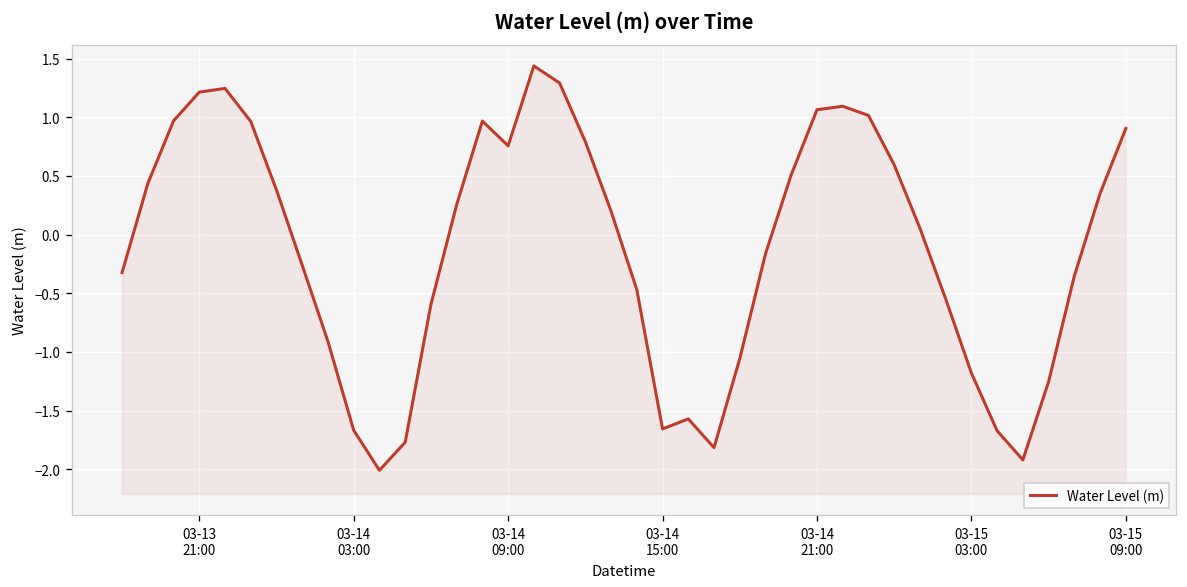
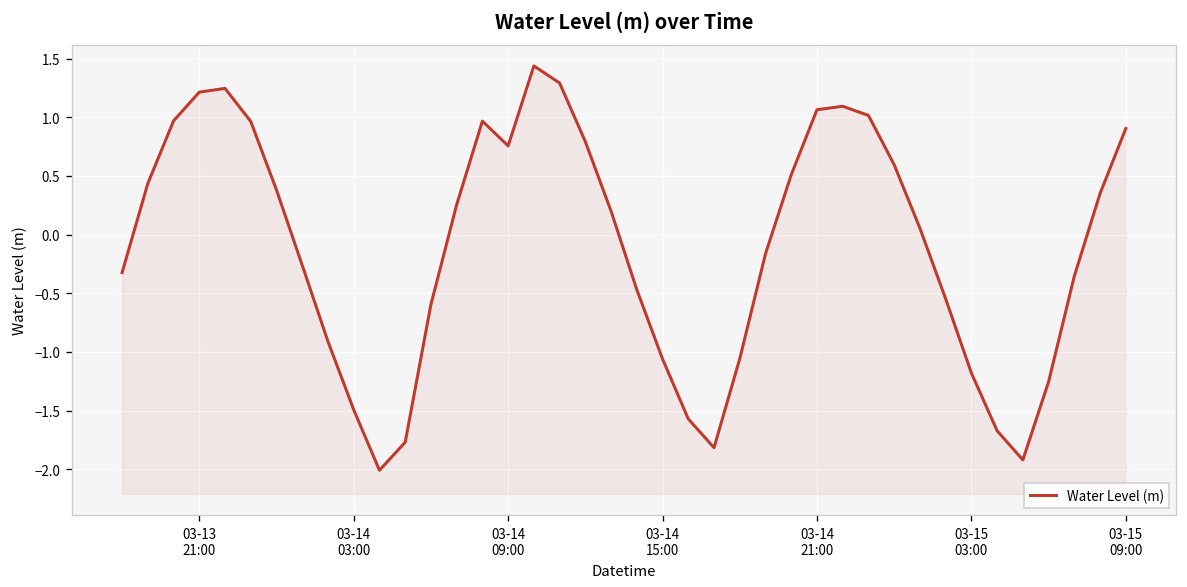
  {
    "03-13 21:00": 1.2,
-   "03-14 03:00": -1.7,
+   "03-14 03:00": -1.5,
    "03-14 09:00": 0.8,
-   "03-14 15:00": -1.7,
+   "03-14 15:00": -1.1,
    "03-14 21:00": 1.1,
    "03-15 03:00": -1.2,
    "03-15 09:00": 0.9
  }
